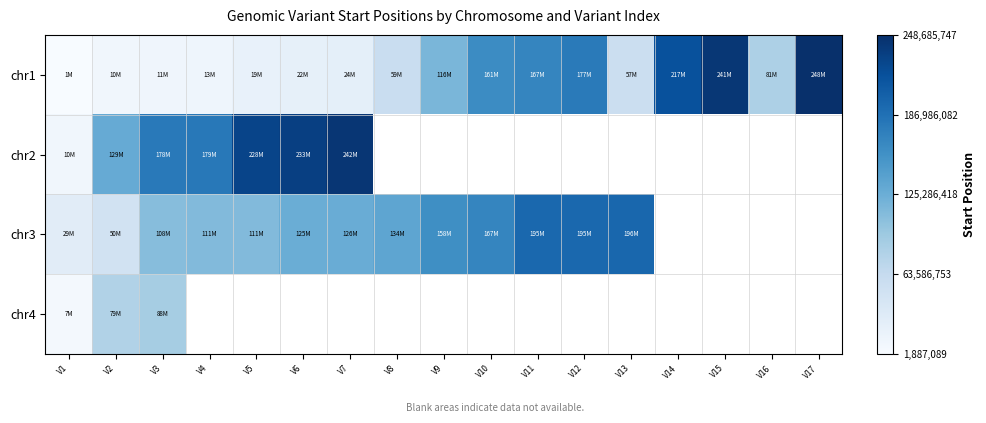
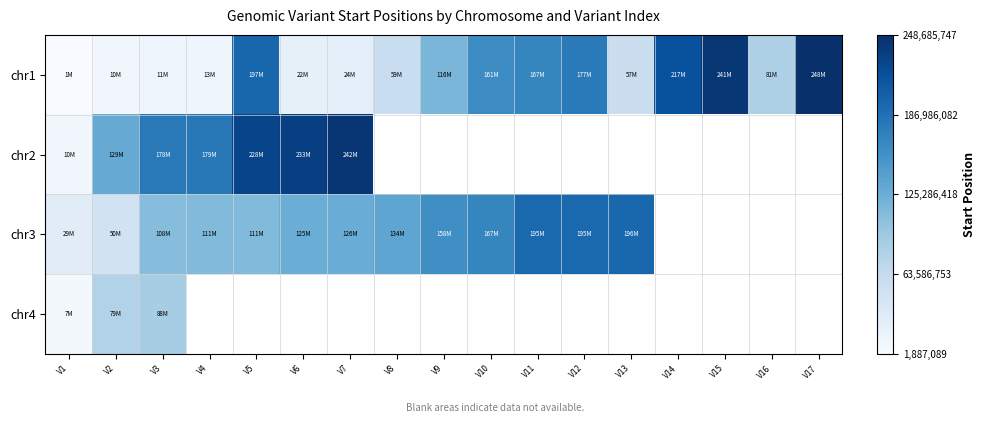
  {
    "chr1": {
      "V1": "1M",
      "V2": "10M",
      "V3": "11M",
      "V4": "13M",
-     "V5": "19M",
+     "V5": "197M",
      "V6": "22M",
      "V7": "24M",
      "V8": "59M",
      "V9": "116M",
      "V10": "161M",
      "V11": "167M",
      "V12": "177M",
      "V13": "57M",
      "V14": "217M",
      "V15": "241M",
      "V16": "81M",
      "V17": "248M"
    },
    "chr2": {
      "V1": "10M",
      "V2": "129M",
      "V3": "178M",
      "V4": "179M",
      "V5": "228M",
      "V6": "233M",
      "V7": "242M"
    },
    "chr3": {
      "V1": "29M",
      "V2": "50M",
      "V3": "108M",
      "V4": "111M",
      "V5": "111M",
      "V6": "125M",
      "V7": "126M",
      "V8": "134M",
      "V9": "158M",
      "V10": "167M",
      "V11": "195M",
      "V12": "195M",
      "V13": "196M"
    },
    "chr4": {
      "V1": "7M",
      "V2": "79M",
      "V3": "88M"
    }
  }
